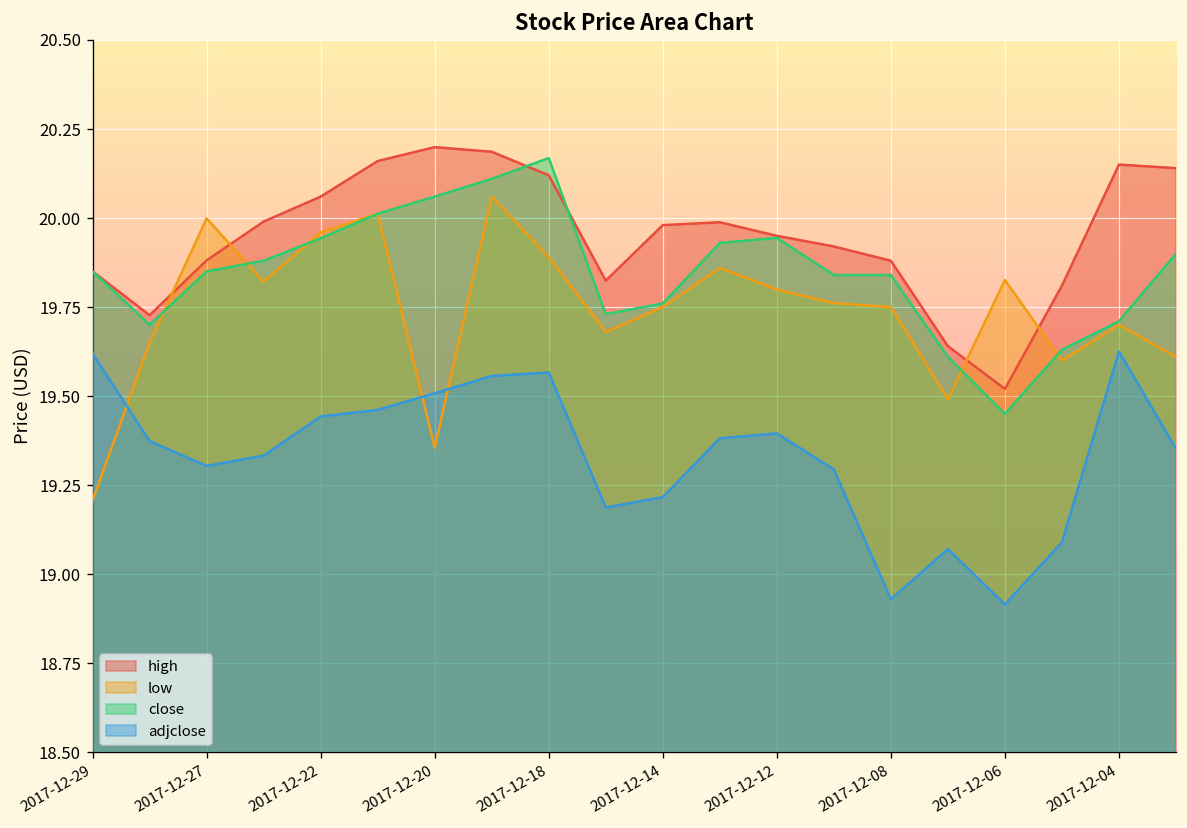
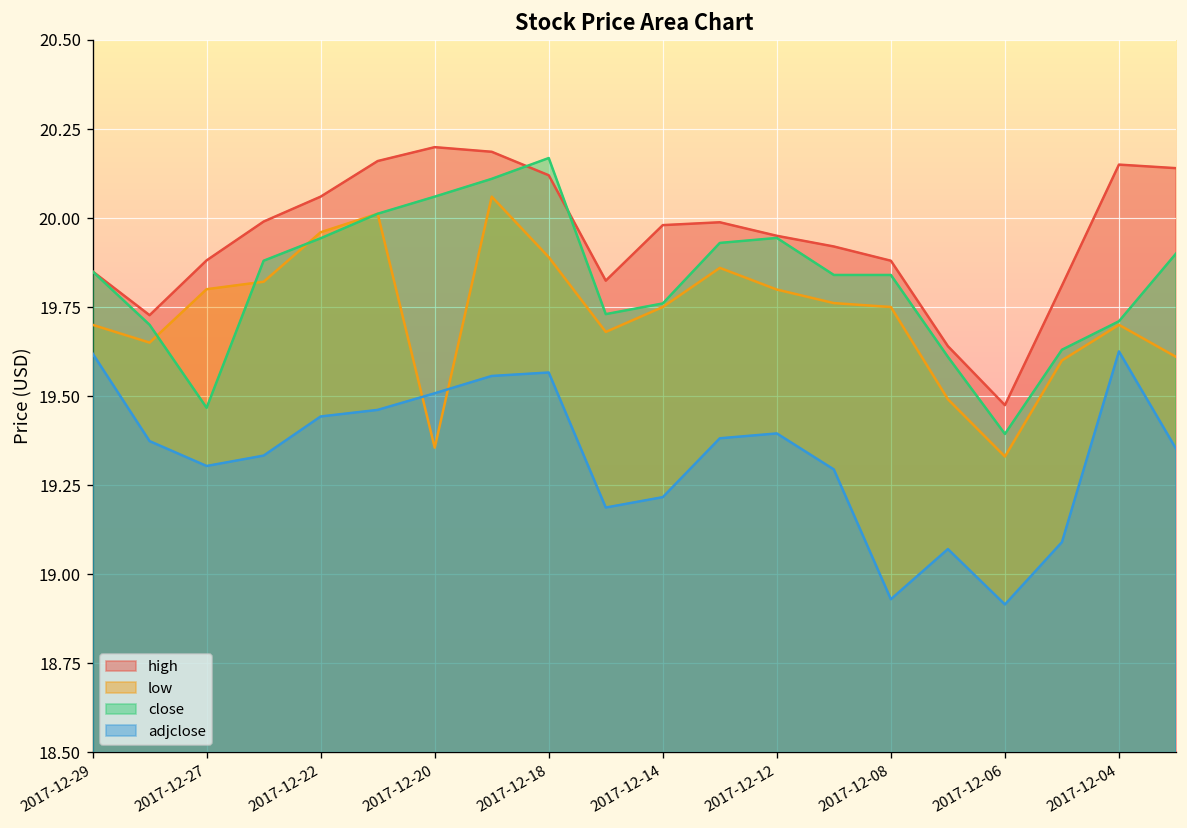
  {
    "high": {
      "2017-12-27": 19.88,
      "2017-12-22": 20.06,
      "2017-12-20": 20.20,
      "2017-12-18": 20.12,
      "2017-12-14": 19.98,
      "2017-12-08": 19.88,
-     "2017-12-06": 19.52,
+     "2017-12-06": 19.47,
      "2017-12-04": 20.15
    },
    "low": {
-     "2017-12-29": 19.21,
-     "2017-12-27": 20.00,
+     "2017-12-29": 19.70,
+     "2017-12-27": 19.80,
      "2017-12-22": 19.96,
      "2017-12-20": 19.35,
      "2017-12-18": 19.89,
      "2017-12-14": 19.75,
      "2017-12-12": 19.80,
      "2017-12-08": 19.75,
-     "2017-12-06": 19.83,
+     "2017-12-06": 19.33,
      "2017-12-04": 19.70
    },
    "close": {
-     "2017-12-27": 19.85,
+     "2017-12-27": 19.47,
      "2017-12-22": 19.94,
      "2017-12-20": 20.06,
      "2017-12-18": 20.17,
      "2017-12-14": 19.76,
      "2017-12-08": 19.84,
-     "2017-12-06": 19.45,
+     "2017-12-06": 19.39,
      "2017-12-04": 19.71
    },
    "adjclose": {
      "2017-12-29": 19.62,
      "2017-12-27": 19.30,
      "2017-12-22": 19.44,
      "2017-12-20": 19.51,
      "2017-12-18": 19.57,
      "2017-12-14": 19.22,
      "2017-12-12": 19.39,
      "2017-12-08": 18.93,
      "2017-12-06": 18.91,
      "2017-12-04": 19.63
    }
  }
